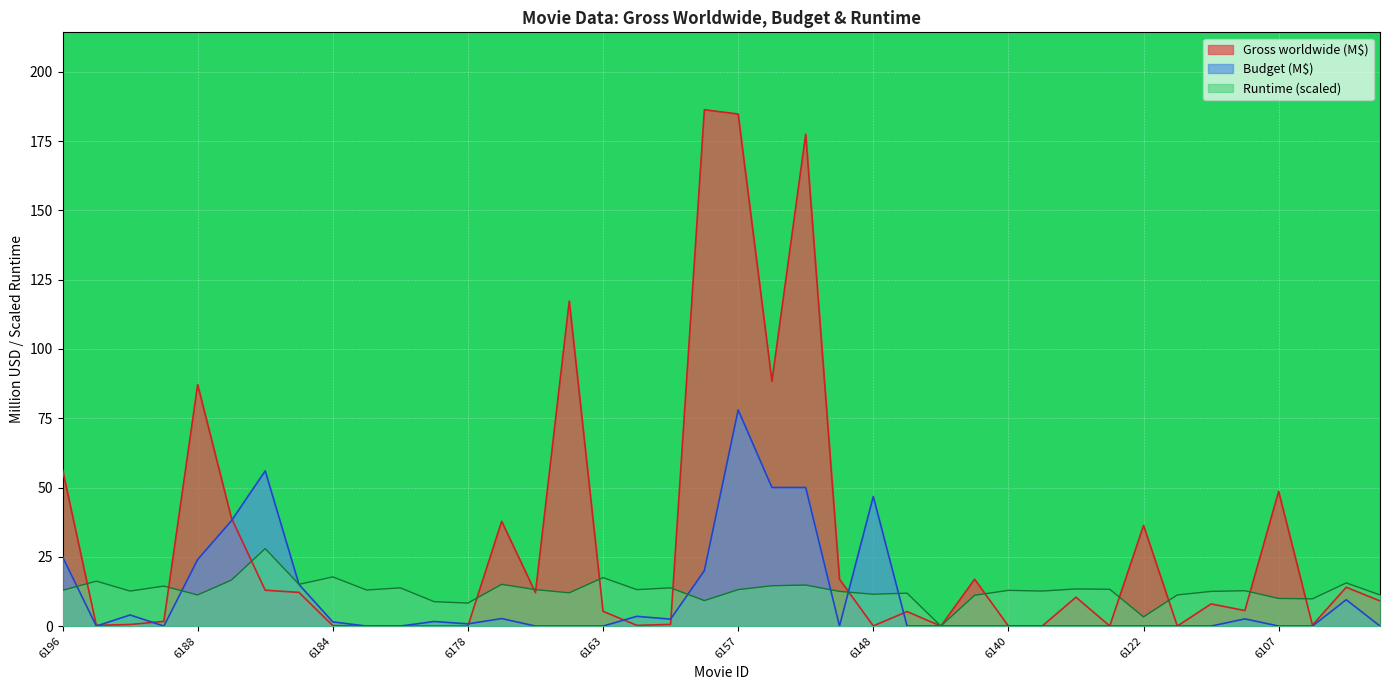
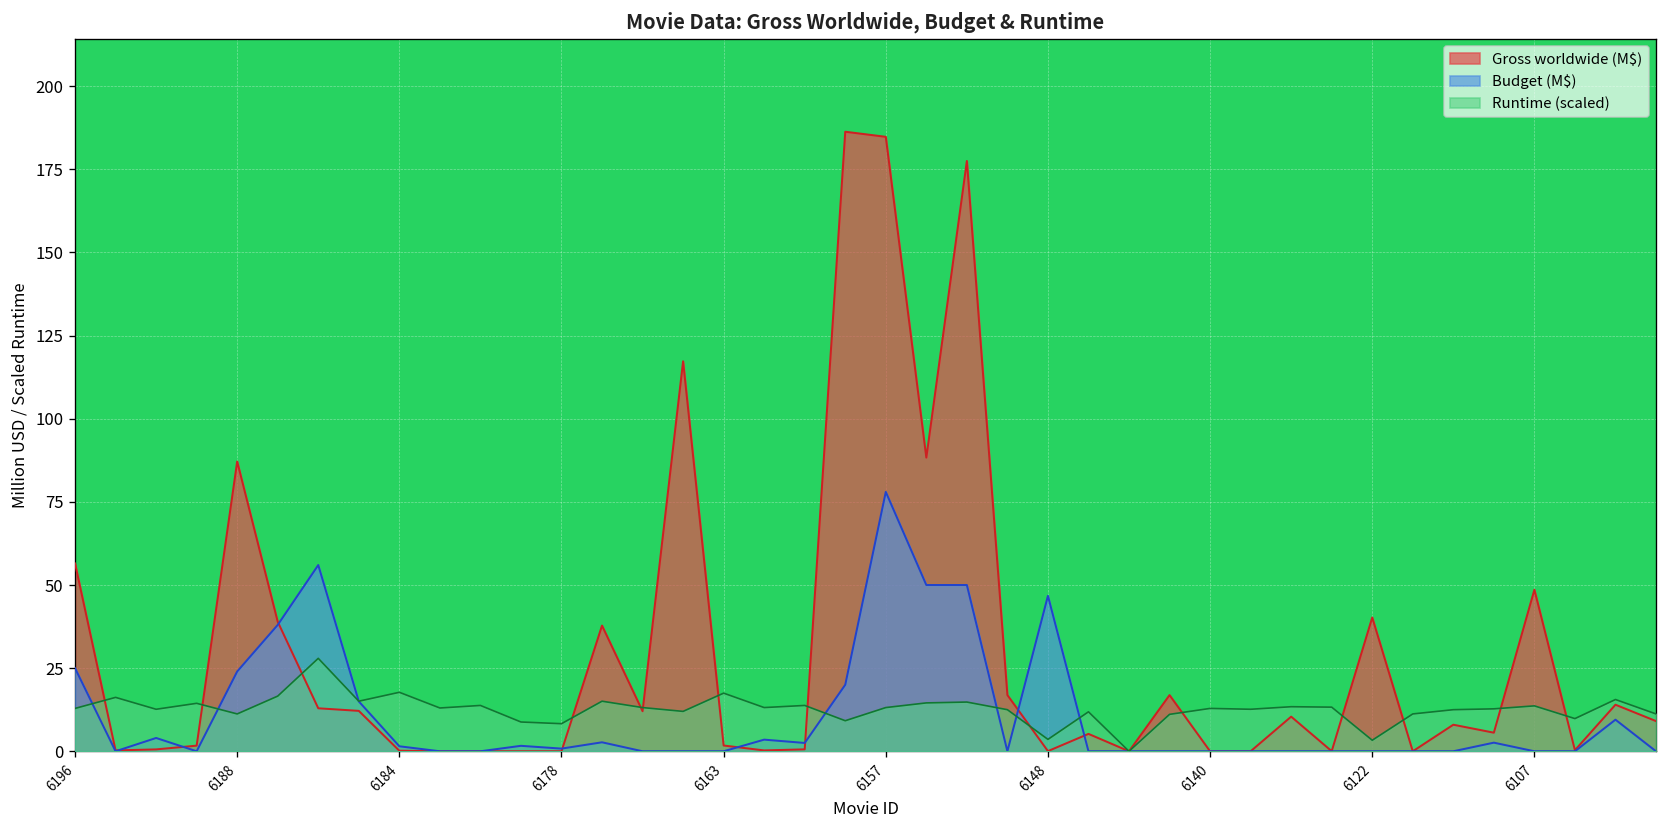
  {
    "Gross worldwide (M$)": {
      "6196": 56,
      "6188": 87,
      "6184": 0,
-     "6163": 5,
+     "6163": 2,
      "6157": 185,
      "6148": 0,
-     "6122": 36,
+     "6122": 40,
      "6107": 49
    },
    "Budget (M$)": {
      "6196": 25,
      "6188": 24,
      "6184": 2,
      "6163": 0,
      "6157": 78,
      "6148": 47,
      "6122": 0,
      "6107": 0
    },
    "Runtime (scaled)": {
      "6196": 13,
      "6188": 11,
      "6184": 18,
      "6178": 8,
      "6163": 17,
      "6157": 13,
-     "6148": 11,
+     "6148": 4,
      "6140": 13,
      "6122": 3,
-     "6107": 10
+     "6107": 14
    }
  }
